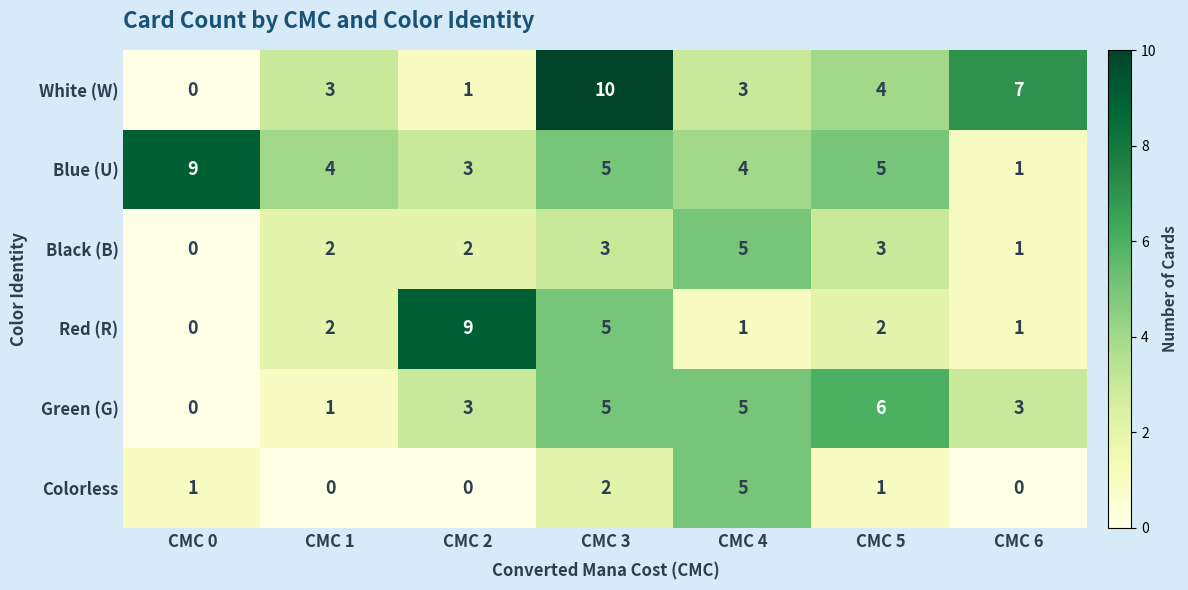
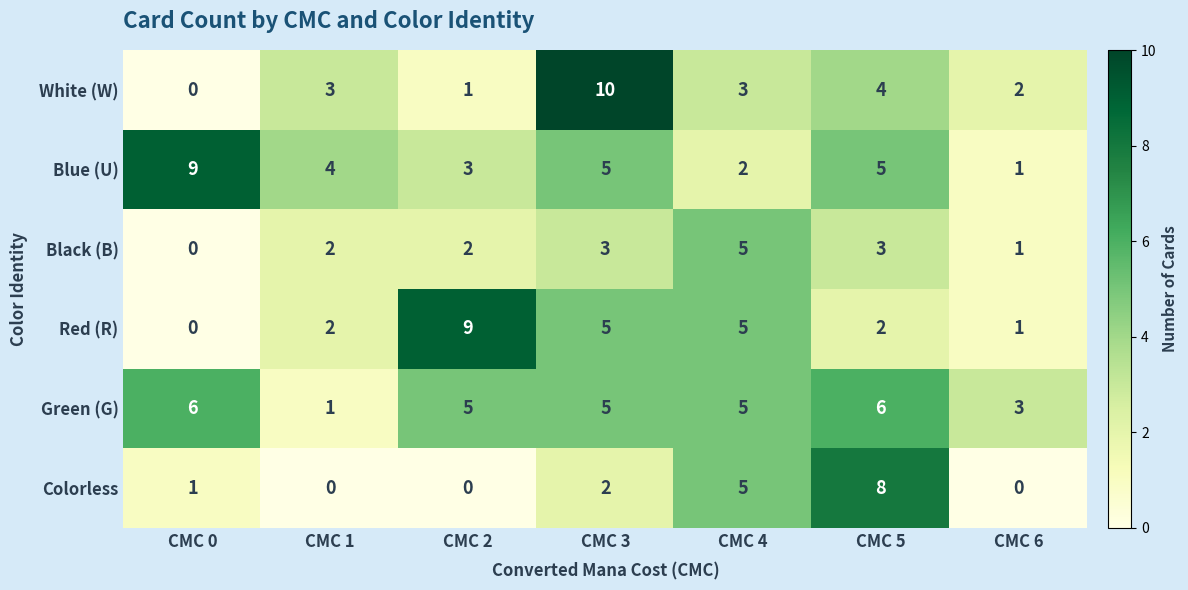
  {
    "White (W)": {
      "CMC 0": 0,
      "CMC 1": 3,
      "CMC 2": 1,
      "CMC 3": 10,
      "CMC 4": 3,
      "CMC 5": 4,
-     "CMC 6": 7
+     "CMC 6": 2
    },
    "Blue (U)": {
      "CMC 0": 9,
      "CMC 1": 4,
      "CMC 2": 3,
      "CMC 3": 5,
-     "CMC 4": 4,
+     "CMC 4": 2,
      "CMC 5": 5,
      "CMC 6": 1
    },
    "Black (B)": {
      "CMC 0": 0,
      "CMC 1": 2,
      "CMC 2": 2,
      "CMC 3": 3,
      "CMC 4": 5,
      "CMC 5": 3,
      "CMC 6": 1
    },
    "Red (R)": {
      "CMC 0": 0,
      "CMC 1": 2,
      "CMC 2": 9,
      "CMC 3": 5,
-     "CMC 4": 1,
+     "CMC 4": 5,
      "CMC 5": 2,
      "CMC 6": 1
    },
    "Green (G)": {
-     "CMC 0": 0,
+     "CMC 0": 6,
      "CMC 1": 1,
-     "CMC 2": 3,
+     "CMC 2": 5,
      "CMC 3": 5,
      "CMC 4": 5,
      "CMC 5": 6,
      "CMC 6": 3
    },
    "Colorless": {
      "CMC 0": 1,
      "CMC 1": 0,
      "CMC 2": 0,
      "CMC 3": 2,
      "CMC 4": 5,
-     "CMC 5": 1,
+     "CMC 5": 8,
      "CMC 6": 0
    }
  }
